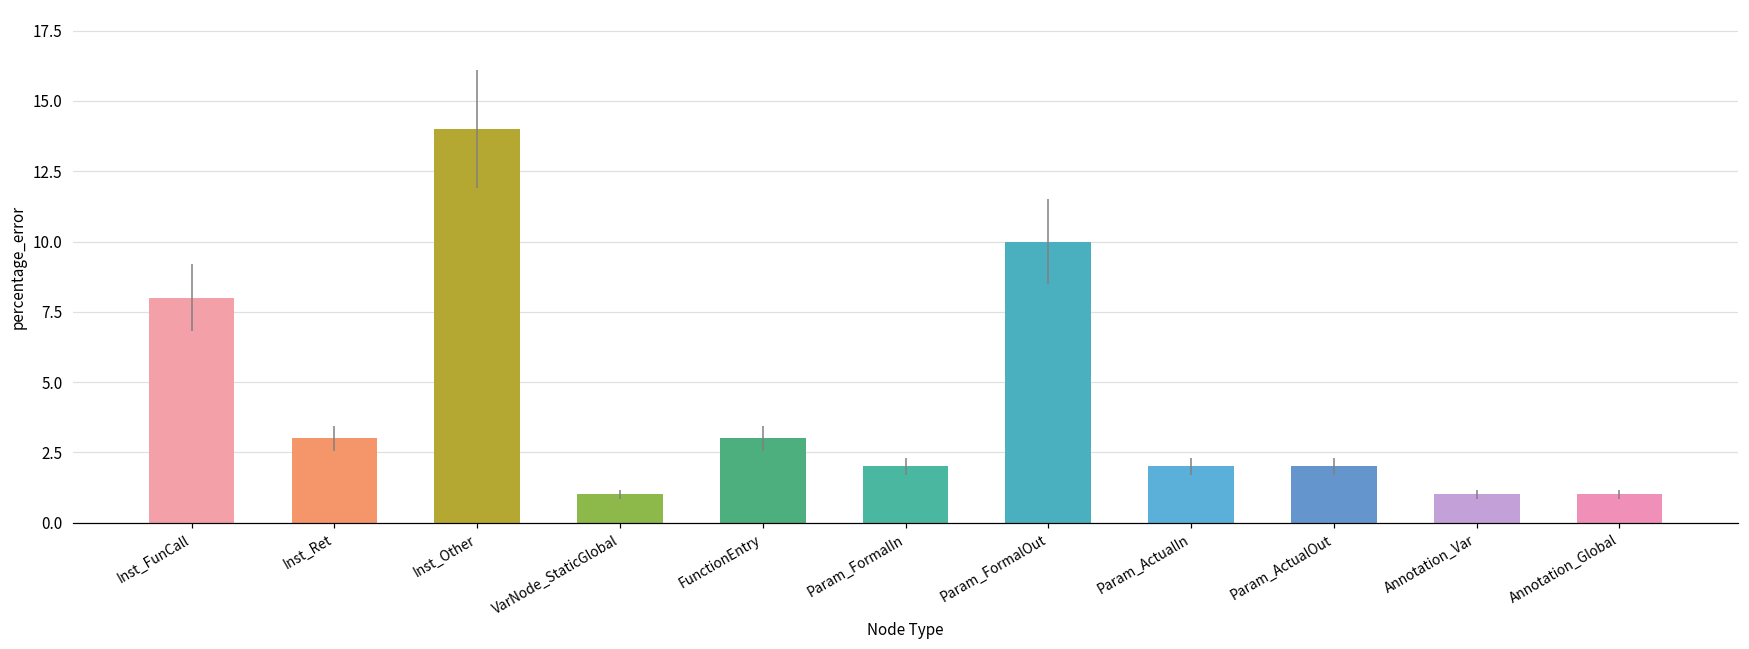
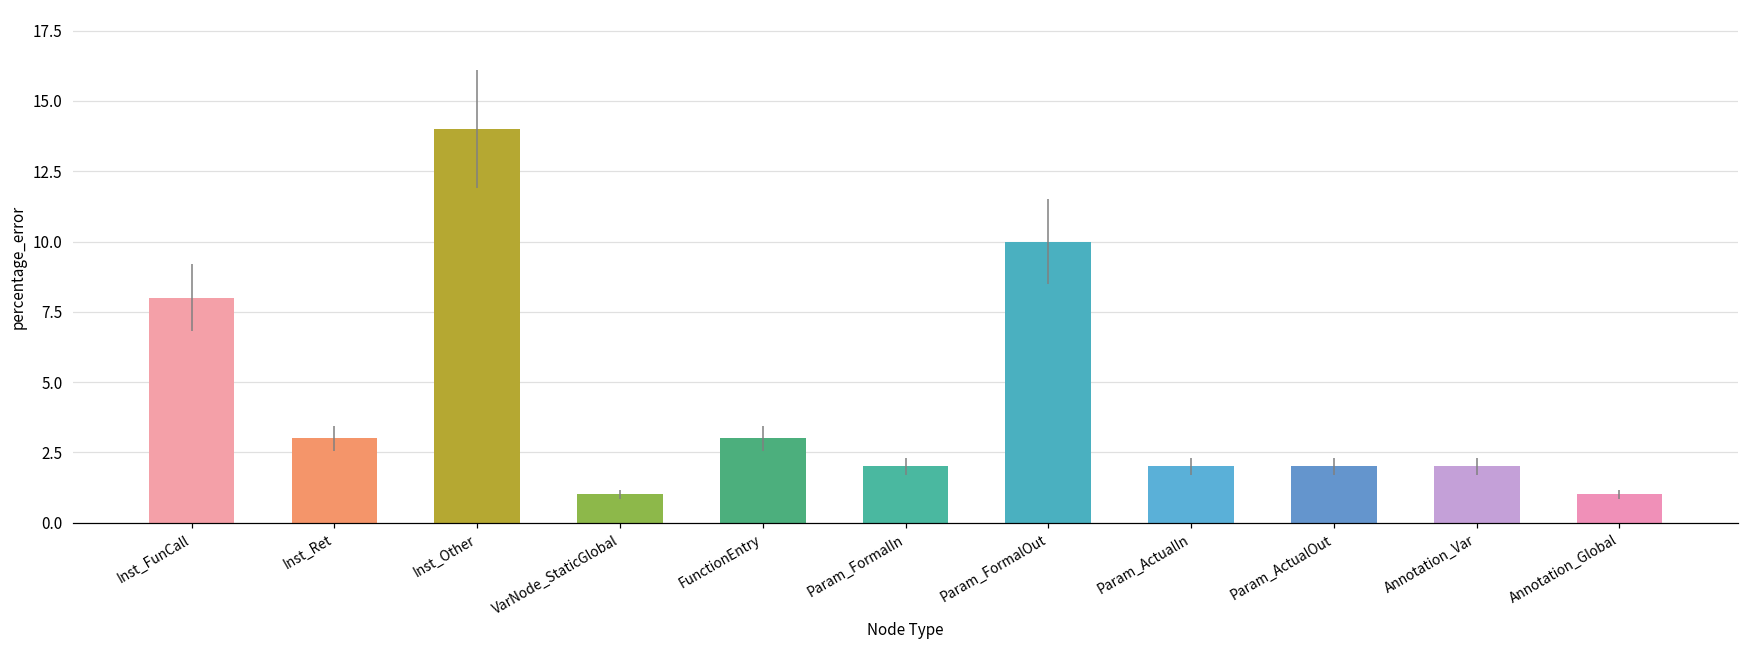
  {
    "Inst_FunCall": 8,
    "Inst_Ret": 3,
    "Inst_Other": 14,
    "VarNode_StaticGlobal": 1,
    "FunctionEntry": 3,
    "Param_FormalIn": 2,
    "Param_FormalOut": 10,
    "Param_ActualIn": 2,
    "Param_ActualOut": 2,
-   "Annotation_Var": 1,
+   "Annotation_Var": 2,
    "Annotation_Global": 1
  }
